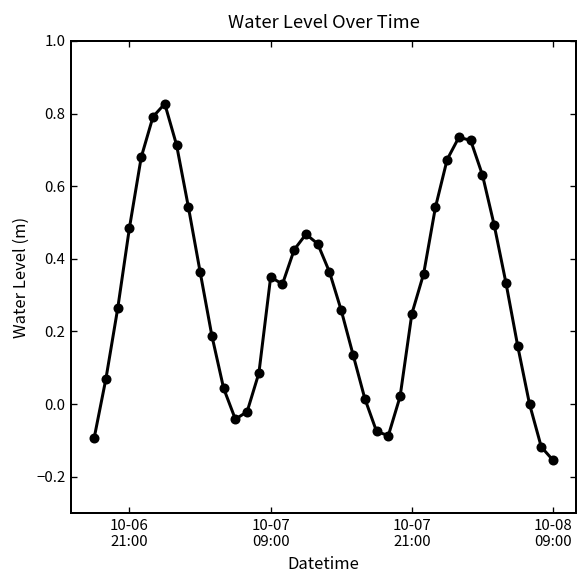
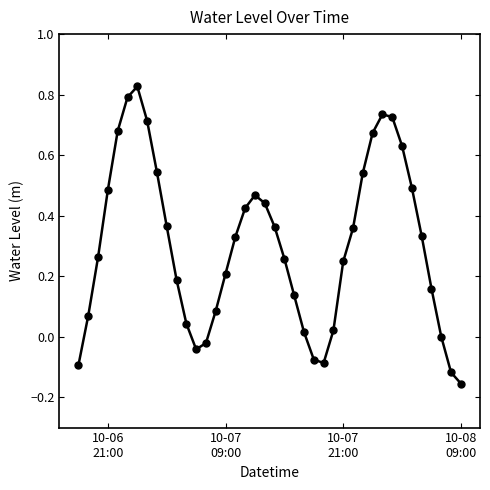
  {
    "10-06 21:00": 0.49,
-   "10-07 09:00": 0.35,
+   "10-07 09:00": 0.21,
    "10-07 21:00": 0.25,
    "10-08 09:00": -0.15
  }
